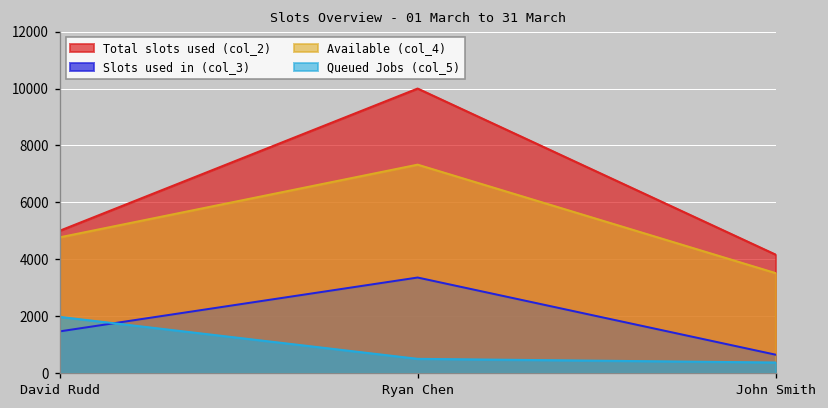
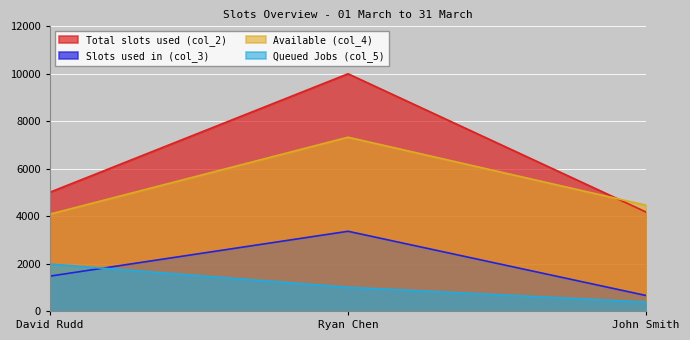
  {
    "Total slots used (col_2)": {
      "David Rudd": 5000,
      "Ryan Chen": 10000,
      "John Smith": 4200
    },
    "Slots used in (col_3)": {
      "David Rudd": 1500,
      "Ryan Chen": 3400,
      "John Smith": 700
    },
    "Available (col_4)": {
-     "David Rudd": 4800,
+     "David Rudd": 4100,
      "Ryan Chen": 7300,
-     "John Smith": 3500
+     "John Smith": 4500
    },
    "Queued Jobs (col_5)": {
      "David Rudd": 2000,
-     "Ryan Chen": 500,
+     "Ryan Chen": 1000,
      "John Smith": 400
    }
  }
